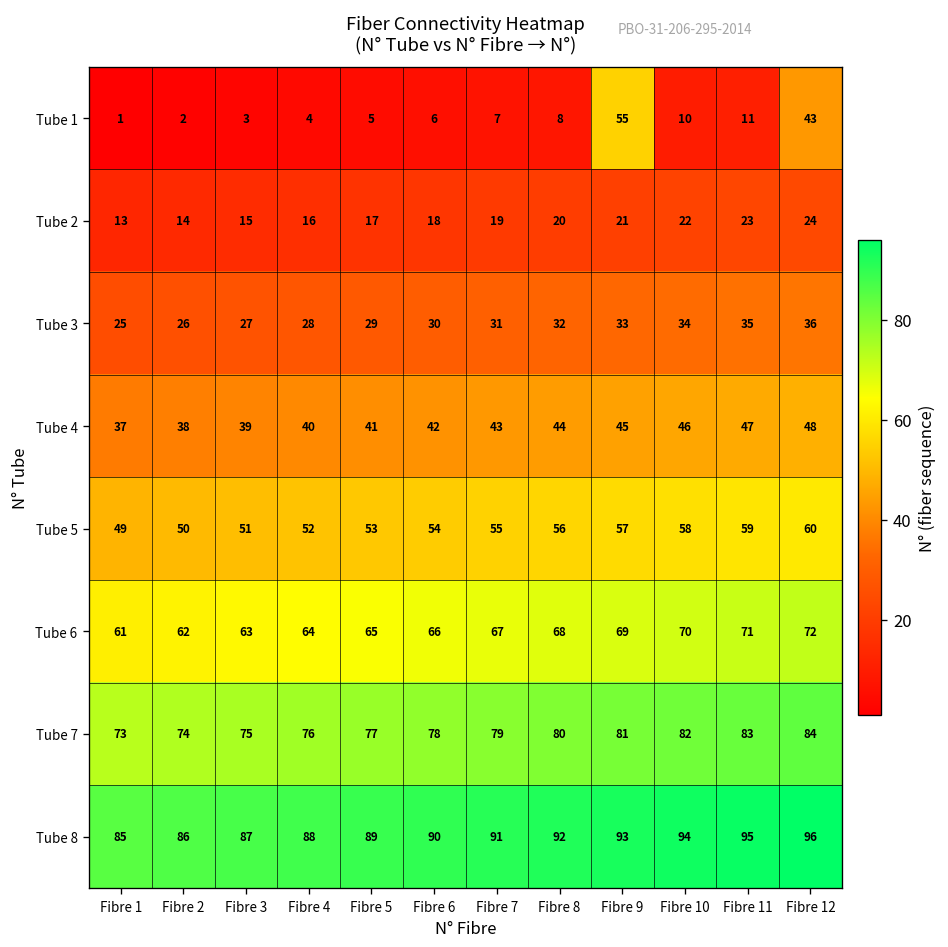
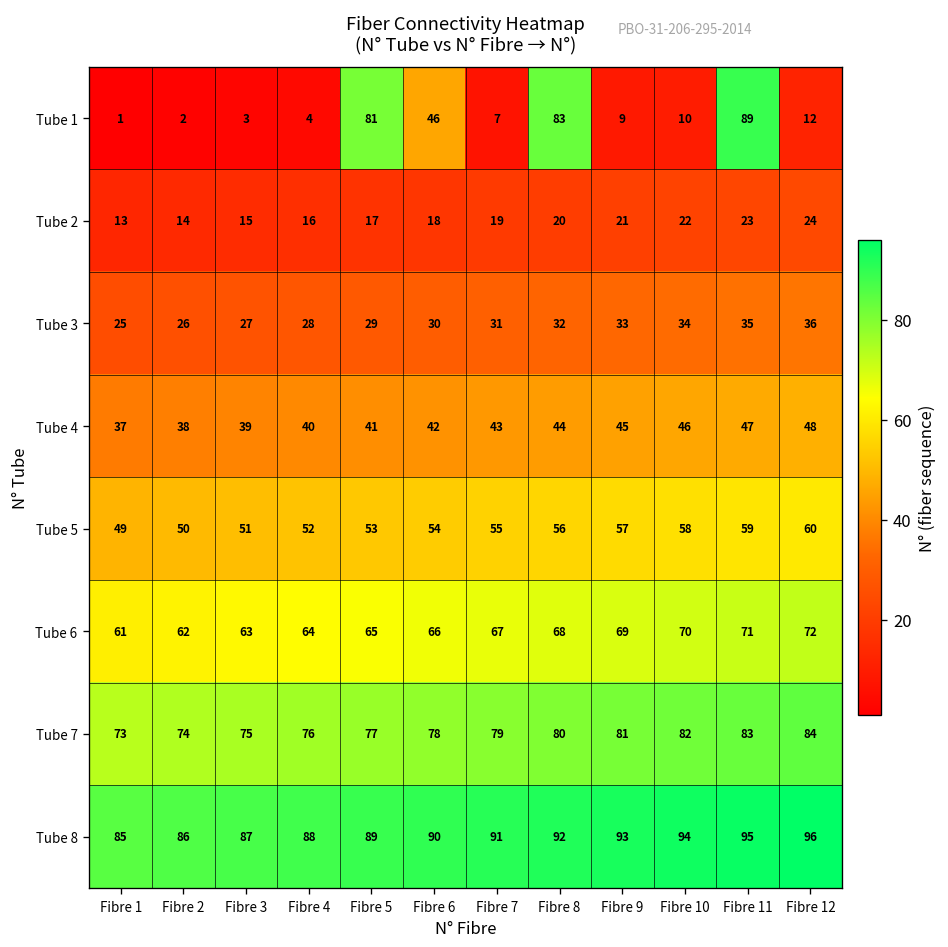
  {
    "Tube 1": {
      "Fibre 1": 1,
      "Fibre 2": 2,
      "Fibre 3": 3,
      "Fibre 4": 4,
-     "Fibre 5": 5,
-     "Fibre 6": 6,
+     "Fibre 5": 81,
+     "Fibre 6": 46,
      "Fibre 7": 7,
-     "Fibre 8": 8,
-     "Fibre 9": 55,
+     "Fibre 8": 83,
+     "Fibre 9": 9,
      "Fibre 10": 10,
-     "Fibre 11": 11,
-     "Fibre 12": 43
+     "Fibre 11": 89,
+     "Fibre 12": 12
    },
    "Tube 2": {
      "Fibre 1": 13,
      "Fibre 2": 14,
      "Fibre 3": 15,
      "Fibre 4": 16,
      "Fibre 5": 17,
      "Fibre 6": 18,
      "Fibre 7": 19,
      "Fibre 8": 20,
      "Fibre 9": 21,
      "Fibre 10": 22,
      "Fibre 11": 23,
      "Fibre 12": 24
    },
    "Tube 3": {
      "Fibre 1": 25,
      "Fibre 2": 26,
      "Fibre 3": 27,
      "Fibre 4": 28,
      "Fibre 5": 29,
      "Fibre 6": 30,
      "Fibre 7": 31,
      "Fibre 8": 32,
      "Fibre 9": 33,
      "Fibre 10": 34,
      "Fibre 11": 35,
      "Fibre 12": 36
    },
    "Tube 4": {
      "Fibre 1": 37,
      "Fibre 2": 38,
      "Fibre 3": 39,
      "Fibre 4": 40,
      "Fibre 5": 41,
      "Fibre 6": 42,
      "Fibre 7": 43,
      "Fibre 8": 44,
      "Fibre 9": 45,
      "Fibre 10": 46,
      "Fibre 11": 47,
      "Fibre 12": 48
    },
    "Tube 5": {
      "Fibre 1": 49,
      "Fibre 2": 50,
      "Fibre 3": 51,
      "Fibre 4": 52,
      "Fibre 5": 53,
      "Fibre 6": 54,
      "Fibre 7": 55,
      "Fibre 8": 56,
      "Fibre 9": 57,
      "Fibre 10": 58,
      "Fibre 11": 59,
      "Fibre 12": 60
    },
    "Tube 6": {
      "Fibre 1": 61,
      "Fibre 2": 62,
      "Fibre 3": 63,
      "Fibre 4": 64,
      "Fibre 5": 65,
      "Fibre 6": 66,
      "Fibre 7": 67,
      "Fibre 8": 68,
      "Fibre 9": 69,
      "Fibre 10": 70,
      "Fibre 11": 71,
      "Fibre 12": 72
    },
    "Tube 7": {
      "Fibre 1": 73,
      "Fibre 2": 74,
      "Fibre 3": 75,
      "Fibre 4": 76,
      "Fibre 5": 77,
      "Fibre 6": 78,
      "Fibre 7": 79,
      "Fibre 8": 80,
      "Fibre 9": 81,
      "Fibre 10": 82,
      "Fibre 11": 83,
      "Fibre 12": 84
    },
    "Tube 8": {
      "Fibre 1": 85,
      "Fibre 2": 86,
      "Fibre 3": 87,
      "Fibre 4": 88,
      "Fibre 5": 89,
      "Fibre 6": 90,
      "Fibre 7": 91,
      "Fibre 8": 92,
      "Fibre 9": 93,
      "Fibre 10": 94,
      "Fibre 11": 95,
      "Fibre 12": 96
    }
  }
